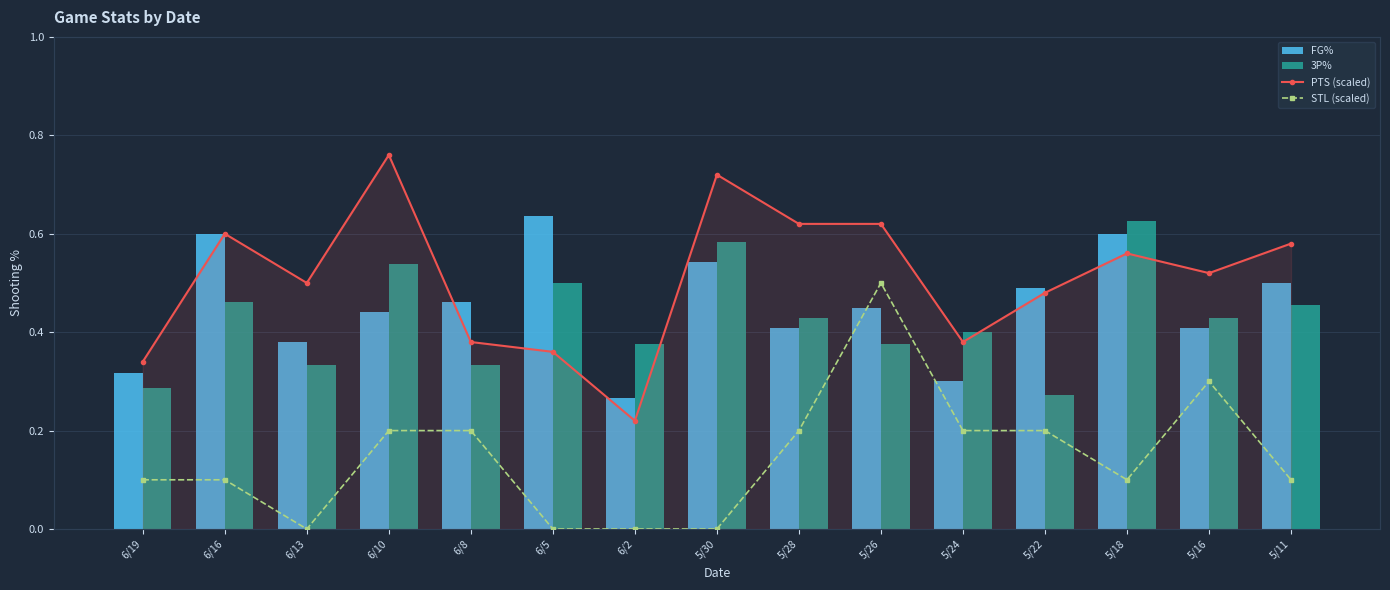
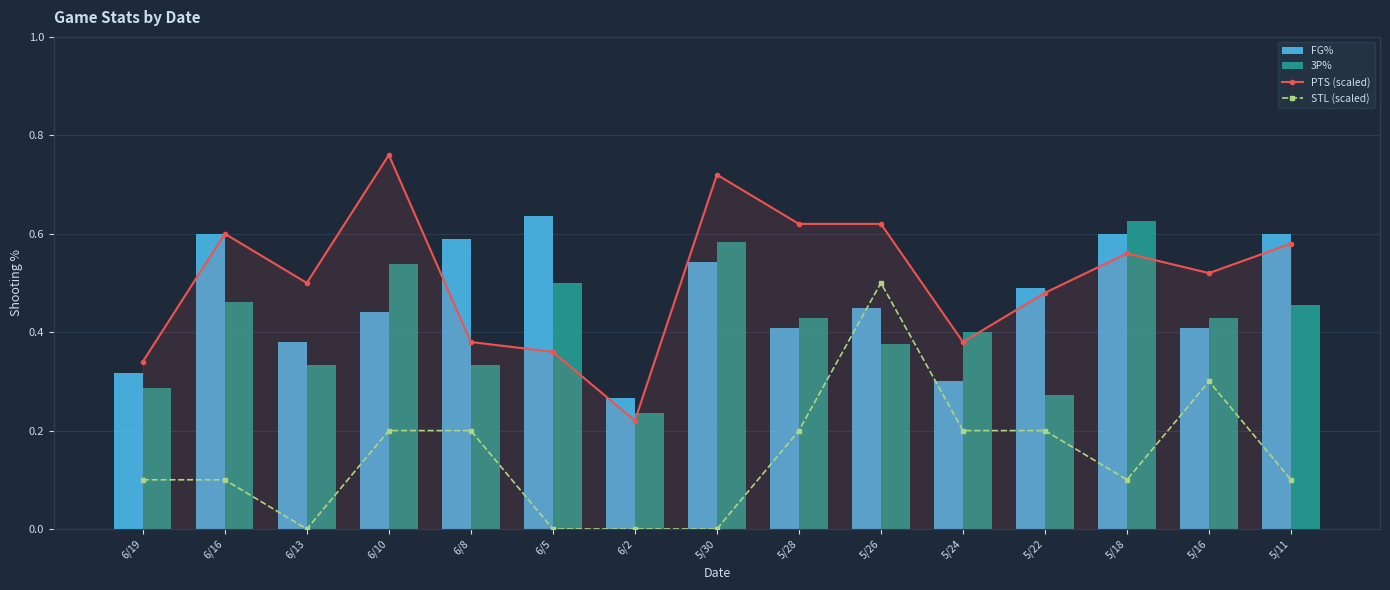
  {
    "FG%": {
      "6/19": 0.32,
      "6/16": 0.60,
      "6/13": 0.38,
      "6/10": 0.44,
-     "6/8": 0.46,
+     "6/8": 0.59,
      "6/5": 0.64,
      "6/2": 0.27,
      "5/30": 0.54,
      "5/28": 0.41,
      "5/26": 0.45,
      "5/24": 0.30,
      "5/22": 0.49,
      "5/18": 0.60,
      "5/16": 0.41,
-     "5/11": 0.5
+     "5/11": 0.6
    },
    "3P%": {
      "6/19": 0.29,
      "6/16": 0.46,
      "6/13": 0.33,
      "6/10": 0.54,
      "6/8": 0.33,
      "6/5": 0.50,
-     "6/2": 0.38,
+     "6/2": 0.24,
      "5/30": 0.58,
      "5/28": 0.43,
      "5/26": 0.38,
      "5/24": 0.40,
      "5/22": 0.27,
      "5/18": 0.63,
      "5/16": 0.43,
      "5/11": 0.46
    }
  }
